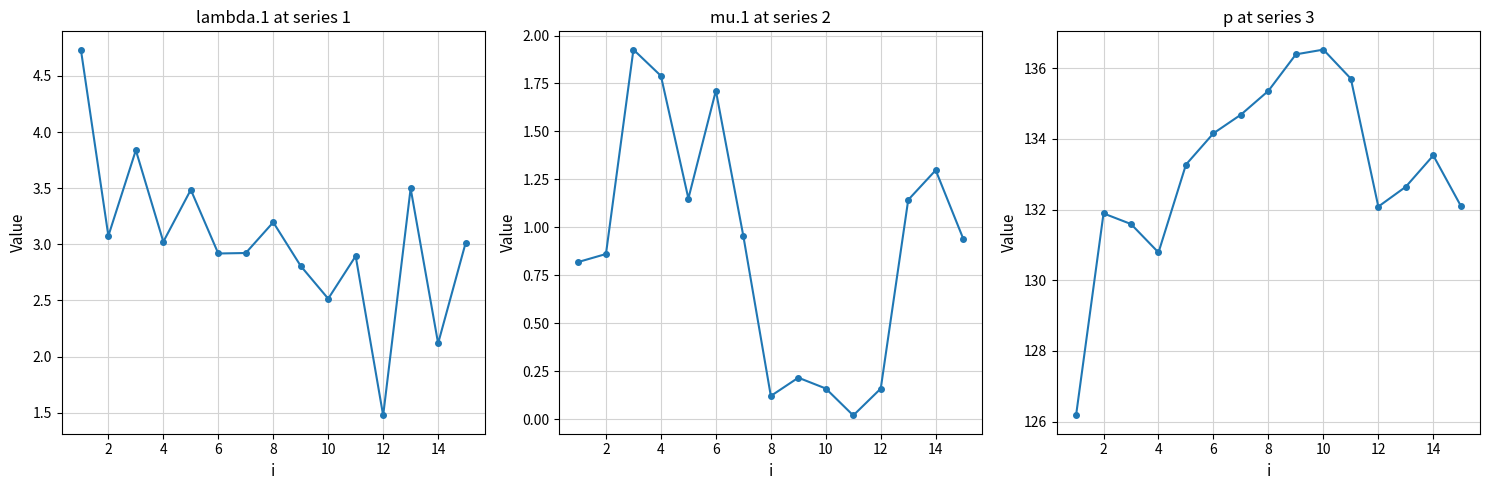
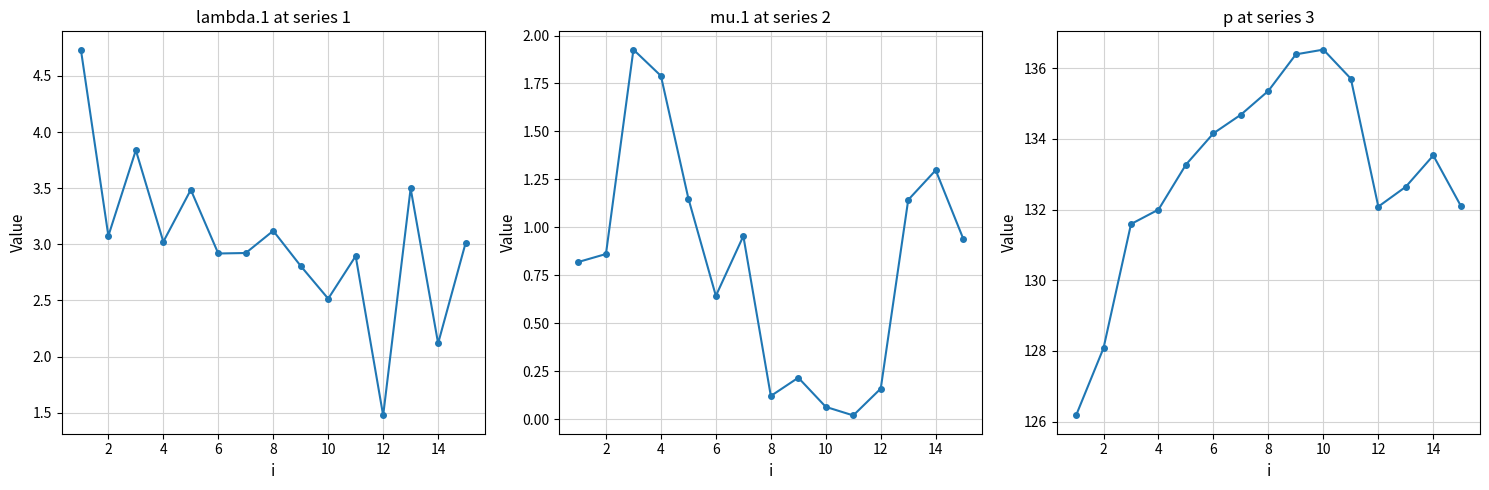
  {
    "lambda.1 at series 1": {
      "2": 3.07,
      "4": 3.02,
      "6": 2.92,
-     "8": 3.20,
+     "8": 3.12,
      "10": 2.52,
      "12": 1.48,
      "14": 2.12
    },
    "mu.1 at series 2": {
      "2": 0.86,
      "4": 1.79,
-     "6": 1.71,
+     "6": 0.64,
      "8": 0.12,
-     "10": 0.16,
+     "10": 0.06,
      "12": 0.16,
      "14": 1.30
    },
    "p at series 3": {
-     "2": 131.9,
-     "4": 130.8,
+     "2": 128.1,
+     "4": 132.0,
      "6": 134.2,
      "8": 135.4,
      "10": 136.5,
      "12": 132.1,
      "14": 133.5
    }
  }
